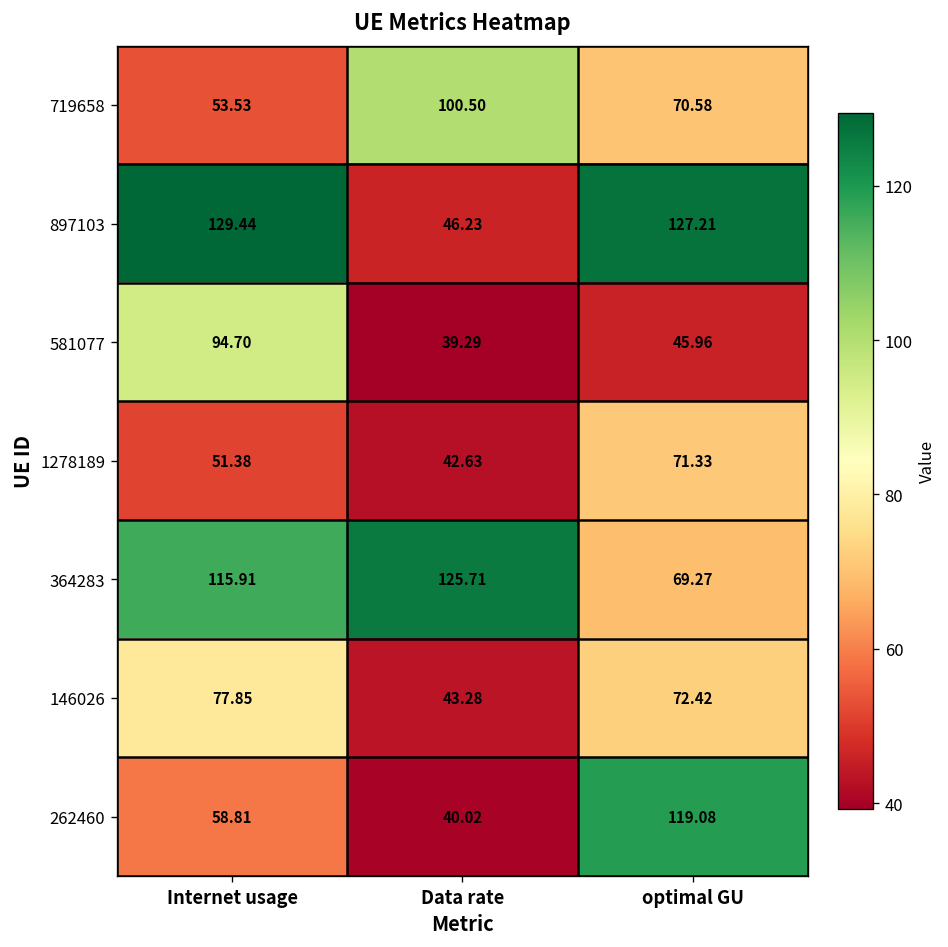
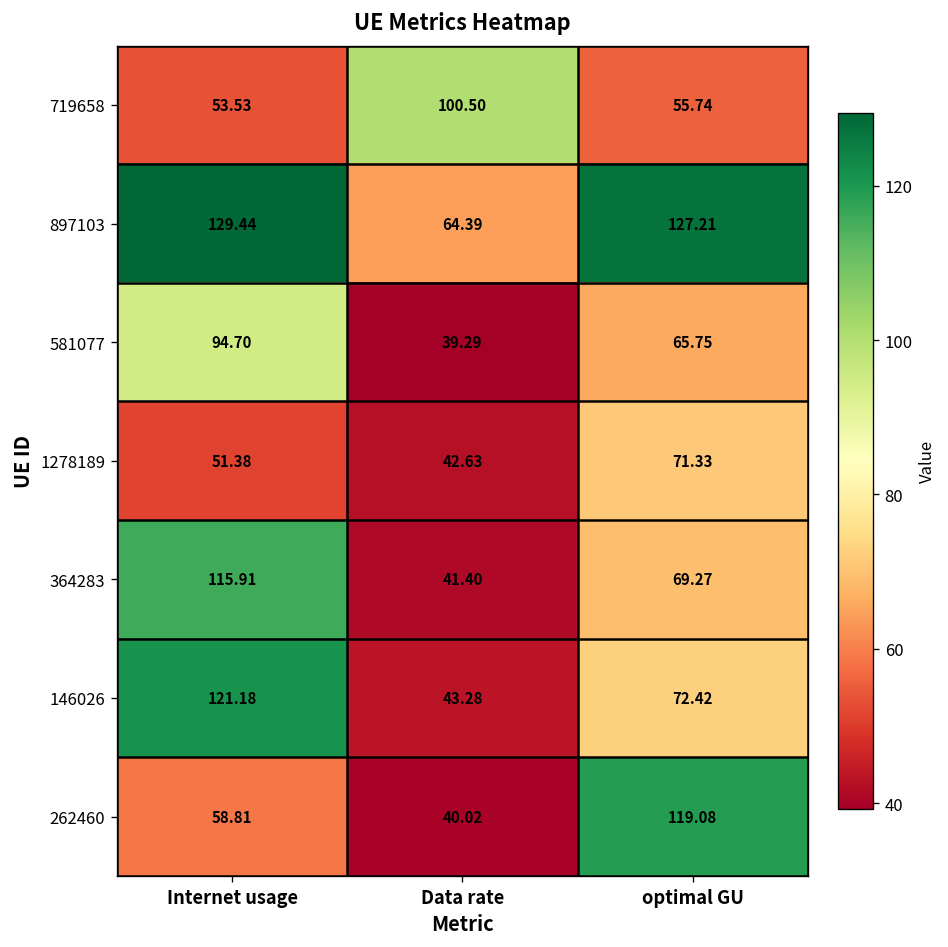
  {
    "719658": {
      "Internet usage": 53.53,
      "Data rate": 100.50,
-     "optimal GU": 70.58
+     "optimal GU": 55.74
    },
    "897103": {
      "Internet usage": 129.44,
-     "Data rate": 46.23,
+     "Data rate": 64.39,
      "optimal GU": 127.21
    },
    "581077": {
      "Internet usage": 94.70,
      "Data rate": 39.29,
-     "optimal GU": 45.96
+     "optimal GU": 65.75
    },
    "1278189": {
      "Internet usage": 51.38,
      "Data rate": 42.63,
      "optimal GU": 71.33
    },
    "364283": {
      "Internet usage": 115.91,
-     "Data rate": 125.71,
+     "Data rate": 41.40,
      "optimal GU": 69.27
    },
    "146026": {
-     "Internet usage": 77.85,
+     "Internet usage": 121.18,
      "Data rate": 43.28,
      "optimal GU": 72.42
    },
    "262460": {
      "Internet usage": 58.81,
      "Data rate": 40.02,
      "optimal GU": 119.08
    }
  }
